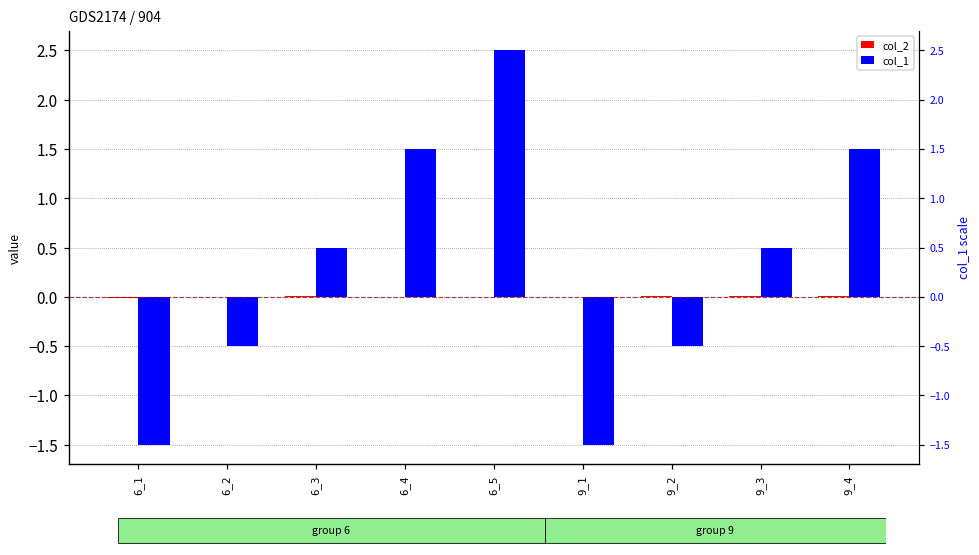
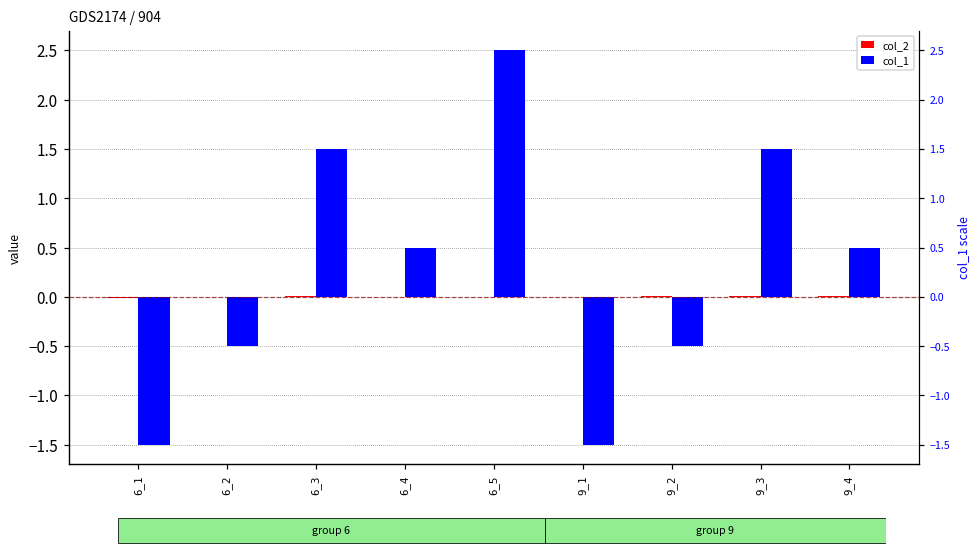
  {
    "GDS2174 / 904": {
      "col_1": {
        "6_1": -1.5,
        "6_2": -0.5,
-       "6_3": 0.5,
-       "6_4": 1.5,
+       "6_3": 1.5,
+       "6_4": 0.5,
        "6_5": 2.5,
        "9_1": -1.5,
        "9_2": -0.5,
-       "9_3": 0.5,
-       "9_4": 1.5
+       "9_3": 1.5,
+       "9_4": 0.5
      }
    }
  }
